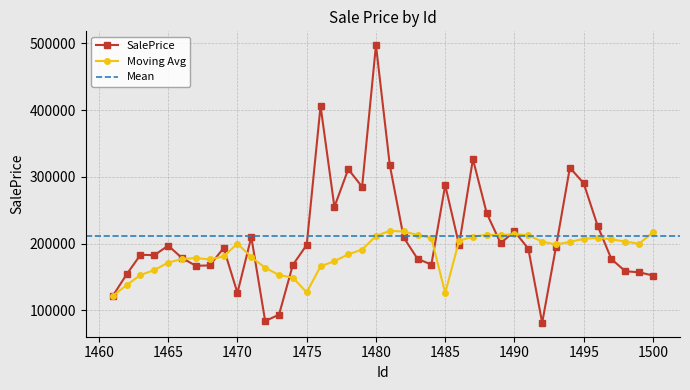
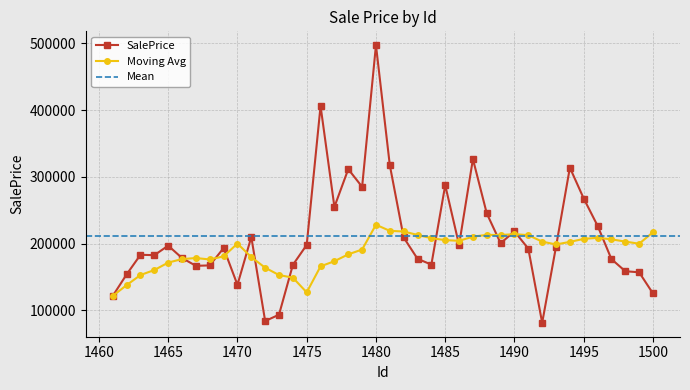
  {
    "SalePrice": {
      "1465": 200000,
-     "1470": 130000,
+     "1470": 140000,
      "1475": 200000,
      "1480": 500000,
      "1485": 290000,
      "1490": 220000,
-     "1495": 290000,
-     "1500": 150000
+     "1495": 270000,
+     "1500": 130000
    },
    "Moving Avg": {
      "1465": 170000,
      "1470": 200000,
      "1475": 130000,
-     "1480": 210000,
-     "1485": 130000,
+     "1480": 230000,
+     "1485": 210000,
      "1490": 210000,
      "1495": 210000,
      "1500": 220000
    }
  }
